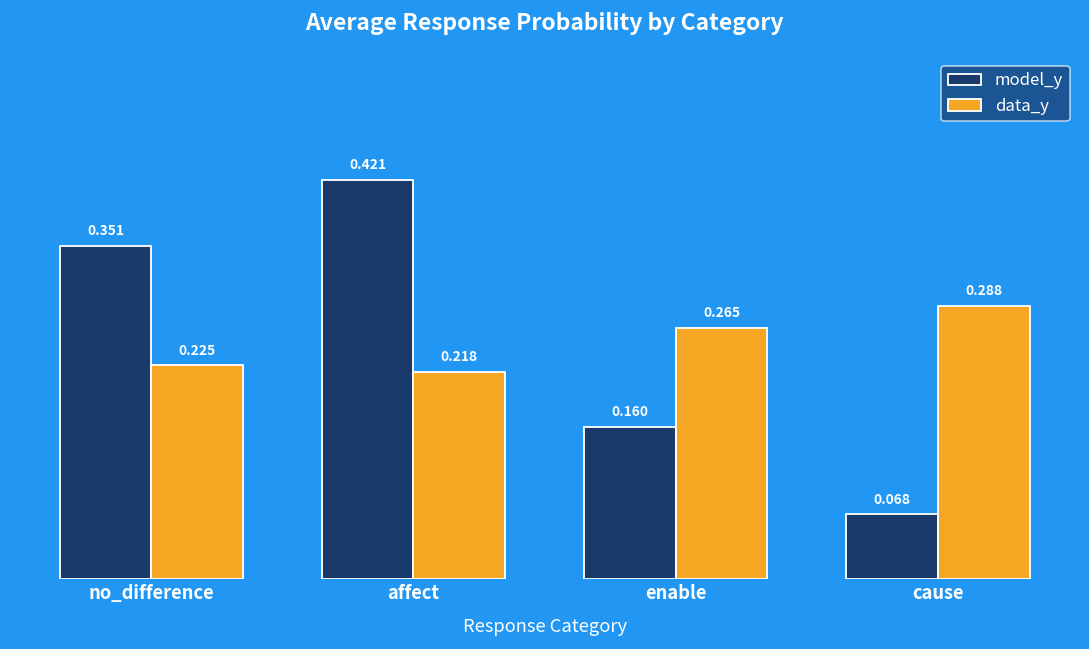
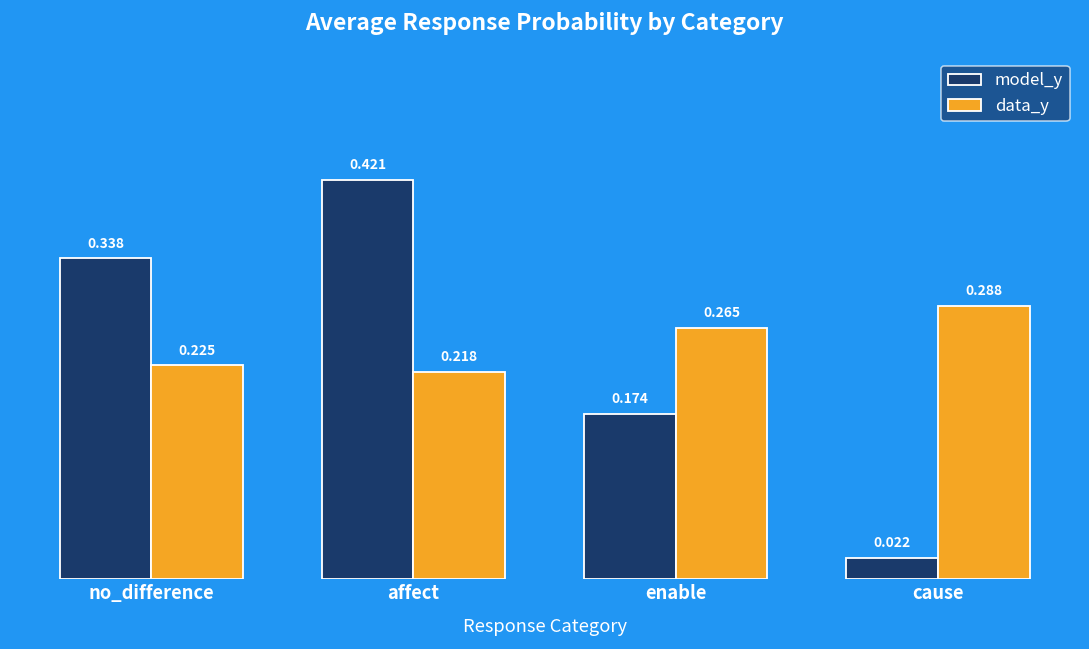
  {
    "model_y": {
-     "no_difference": 0.351,
+     "no_difference": 0.338,
      "affect": 0.421,
-     "enable": 0.160,
-     "cause": 0.068
+     "enable": 0.174,
+     "cause": 0.022
    },
    "data_y": {
      "no_difference": 0.225,
      "affect": 0.218,
      "enable": 0.265,
      "cause": 0.288
    }
  }
